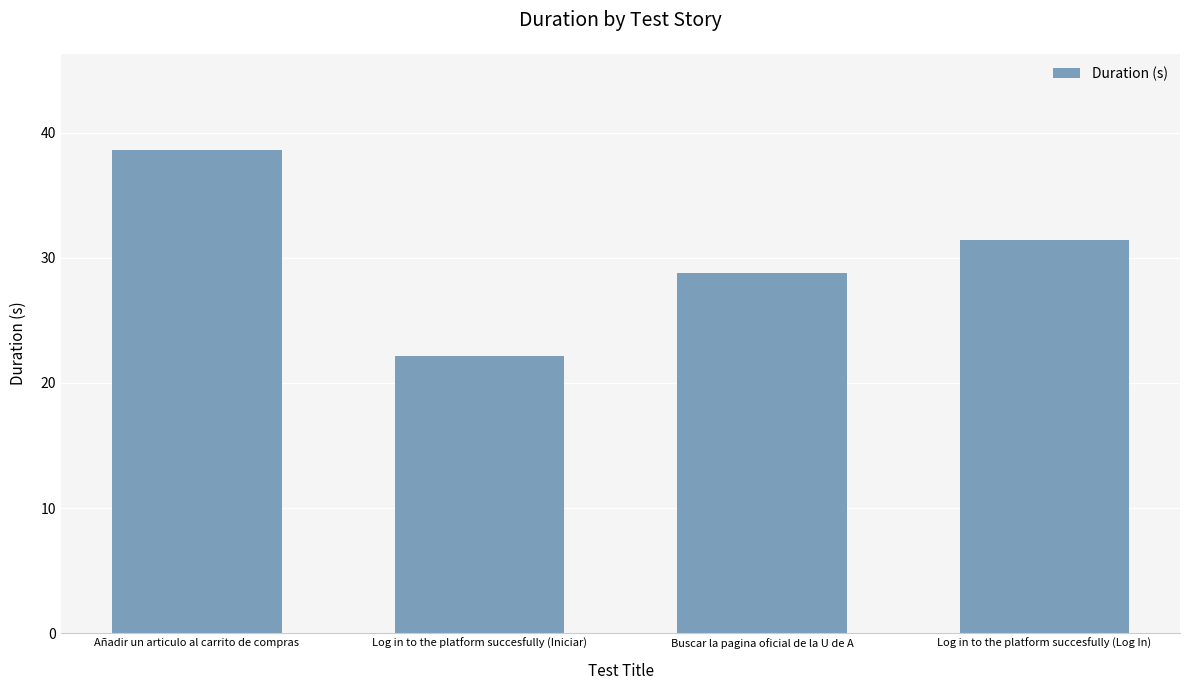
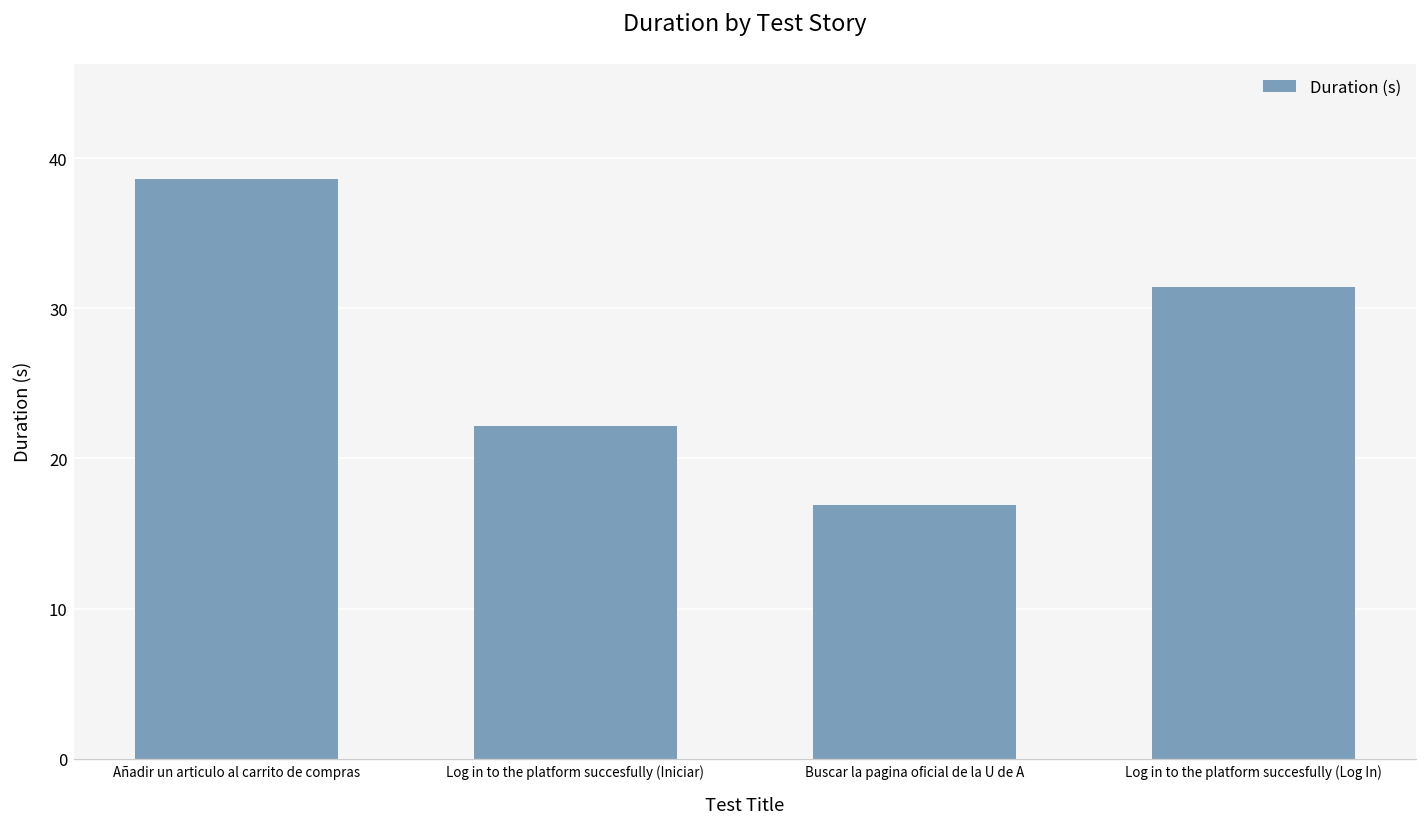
  {
    "Añadir un articulo al carrito de compras": 38.6,
    "Log in to the platform succesfully (Iniciar)": 22.2,
-   "Buscar la pagina oficial de la U de A": 28.8,
+   "Buscar la pagina oficial de la U de A": 16.9,
    "Log in to the platform succesfully (Log In)": 31.4
  }
